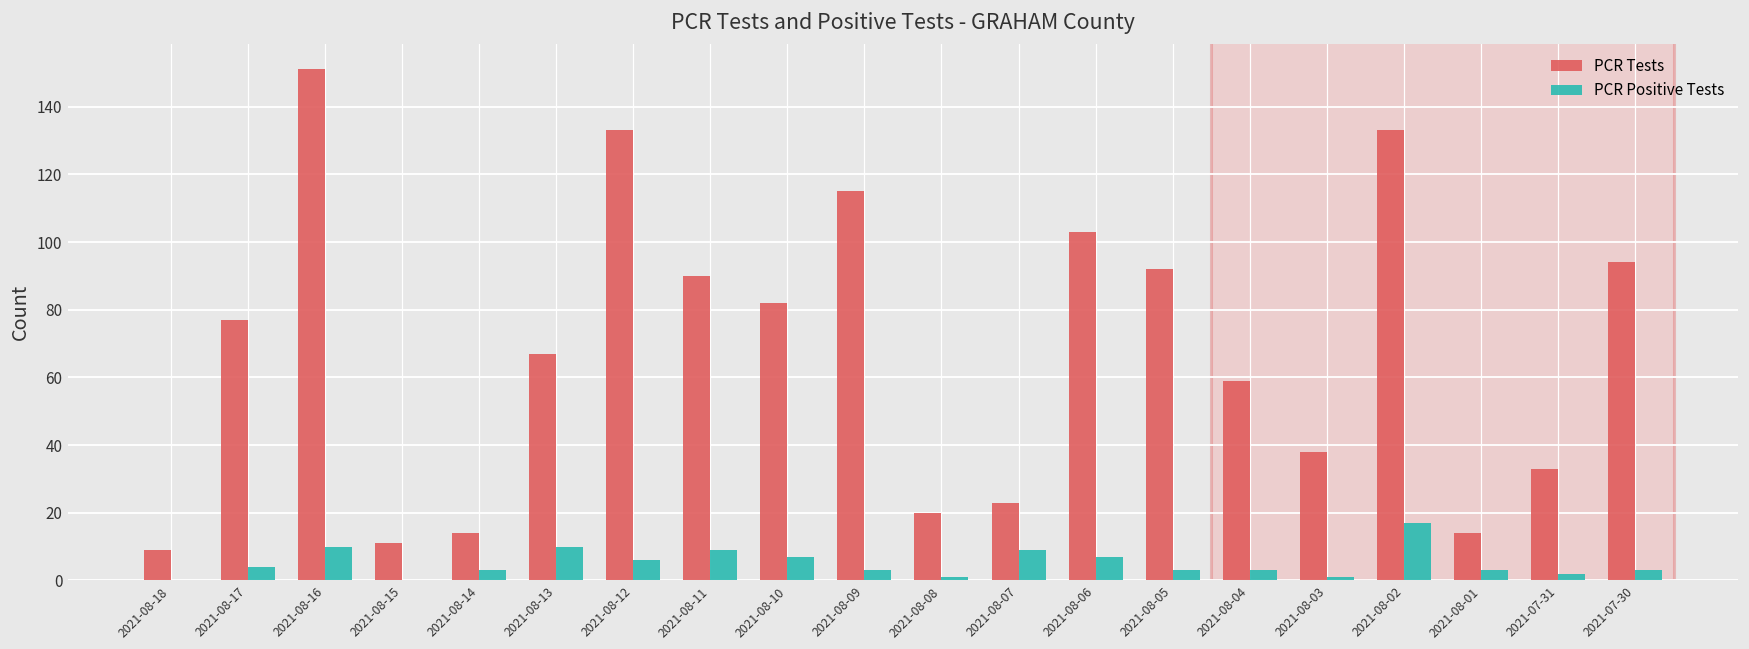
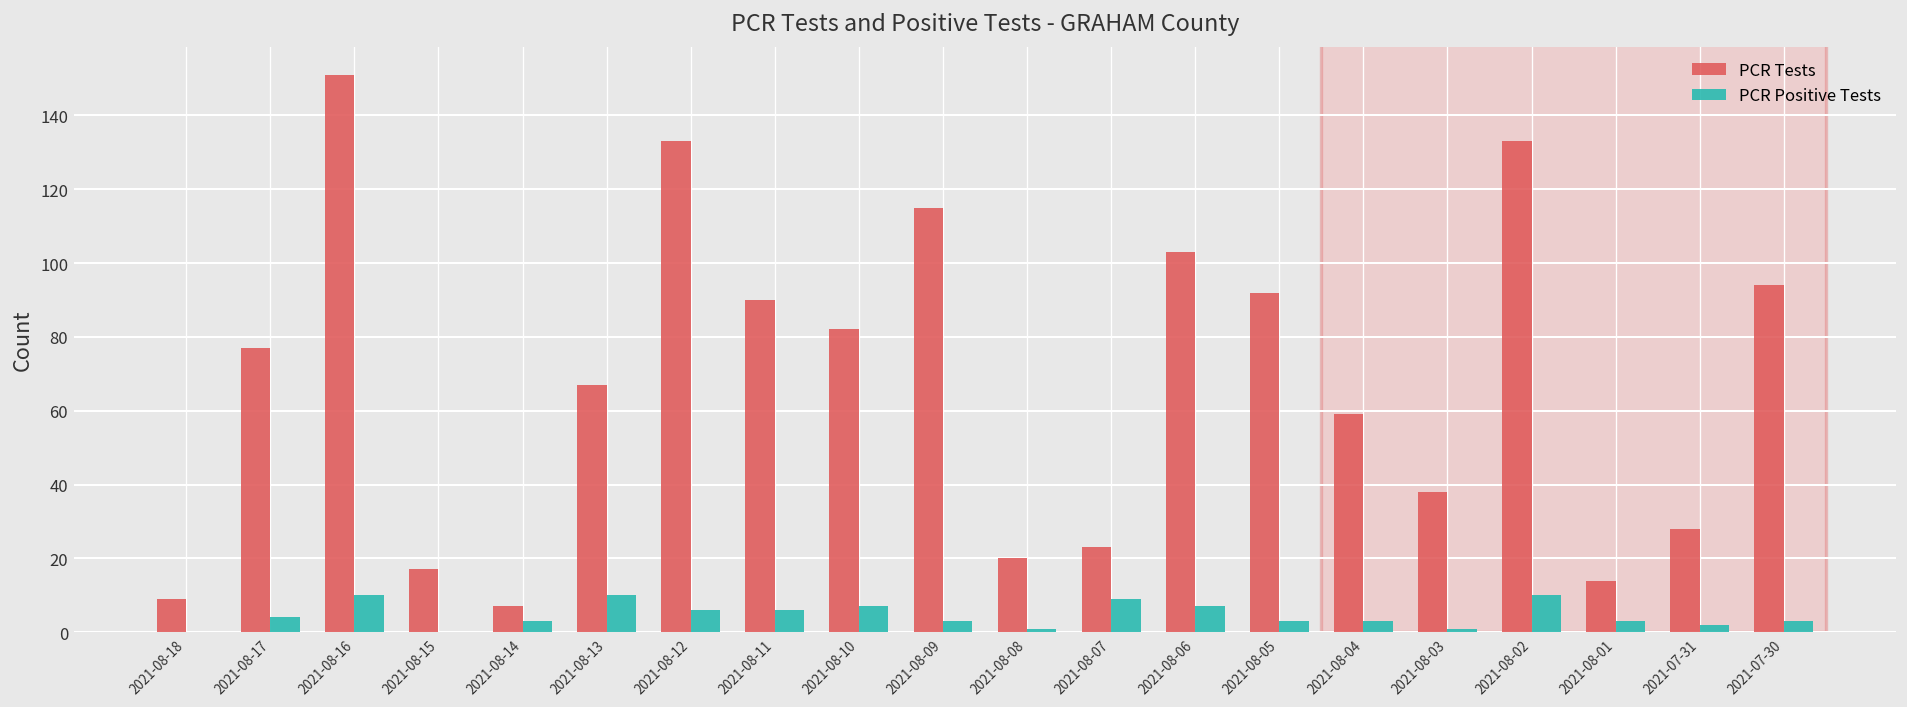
  {
    "PCR Tests": {
      "2021-08-18": 9,
      "2021-08-17": 77,
      "2021-08-16": 151,
-     "2021-08-15": 11,
-     "2021-08-14": 14,
+     "2021-08-15": 17,
+     "2021-08-14": 7,
      "2021-08-13": 67,
      "2021-08-12": 133,
      "2021-08-11": 90,
      "2021-08-10": 82,
      "2021-08-09": 115,
      "2021-08-08": 20,
      "2021-08-07": 23,
      "2021-08-06": 103,
      "2021-08-05": 92,
      "2021-08-04": 59,
      "2021-08-03": 38,
      "2021-08-02": 133,
      "2021-08-01": 14,
-     "2021-07-31": 33,
+     "2021-07-31": 28,
      "2021-07-30": 94
    },
    "PCR Positive Tests": {
      "2021-08-18": 0,
      "2021-08-17": 4,
      "2021-08-16": 10,
      "2021-08-15": 0,
      "2021-08-14": 3,
      "2021-08-13": 10,
      "2021-08-12": 6,
-     "2021-08-11": 9,
+     "2021-08-11": 6,
      "2021-08-10": 7,
      "2021-08-09": 3,
      "2021-08-08": 1,
      "2021-08-07": 9,
      "2021-08-06": 7,
      "2021-08-05": 3,
      "2021-08-04": 3,
      "2021-08-03": 1,
-     "2021-08-02": 17,
+     "2021-08-02": 10,
      "2021-08-01": 3,
      "2021-07-31": 2,
      "2021-07-30": 3
    }
  }
